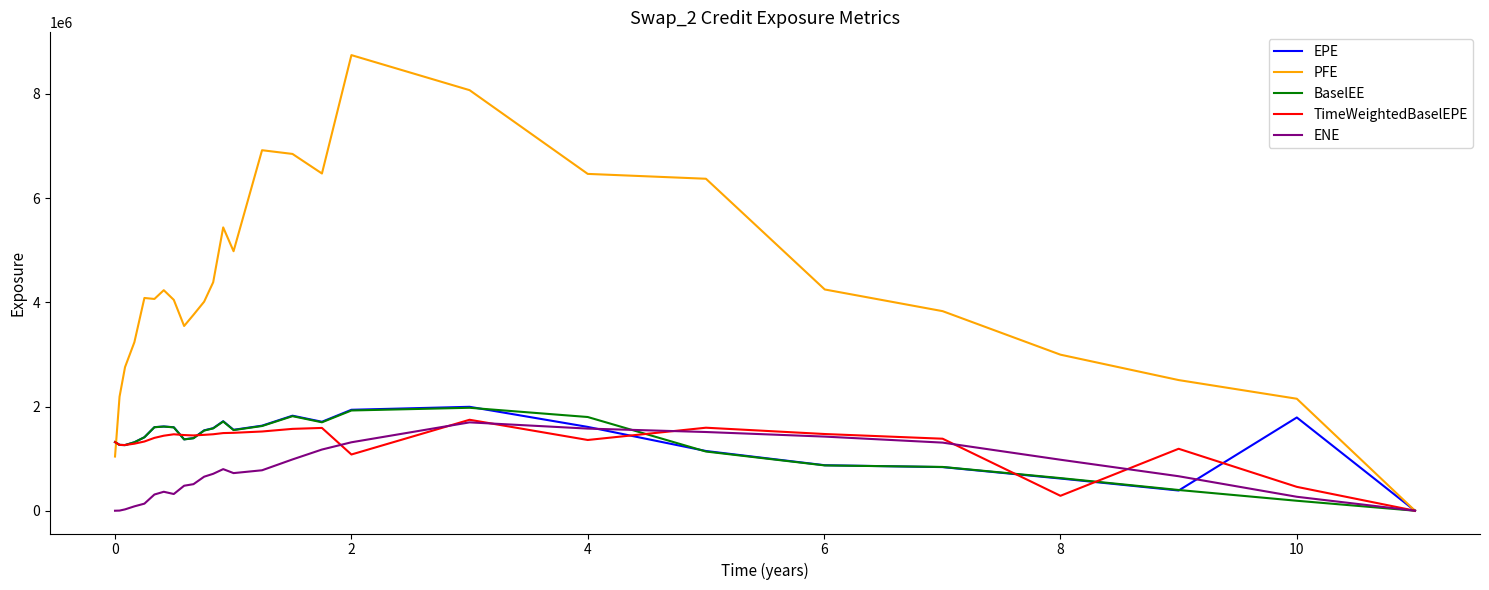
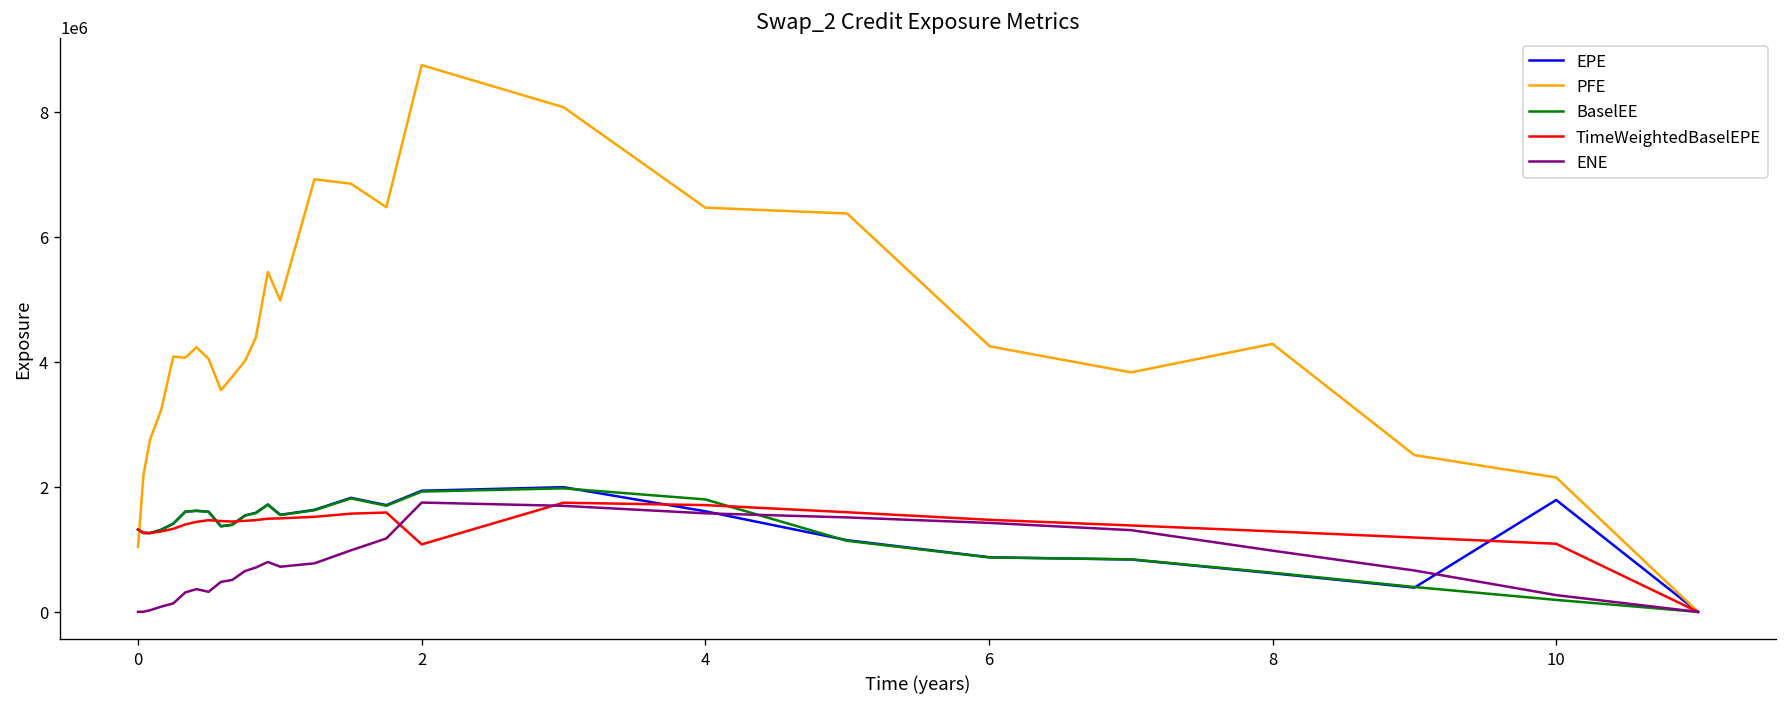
  {
    "EPE": {
      "10": 1800000
    },
    "PFE": {
      "0": 1000000,
      "2": 8700000,
      "4": 6500000,
-     "8": 3000000,
+     "8": 4300000,
      "10": 2100000
    },
    "BaselEE": {
      "4": 1800000,
      "10": 200000
    },
    "TimeWeightedBaselEPE": {
      "2": 1100000,
-     "4": 1400000,
-     "8": 300000,
-     "10": 500000
+     "4": 1700000,
+     "8": 1300000,
+     "10": 1100000
    },
    "ENE": {
      "0": 0,
-     "2": 1300000,
+     "2": 1700000,
      "8": 1000000,
      "10": 300000
    }
  }
